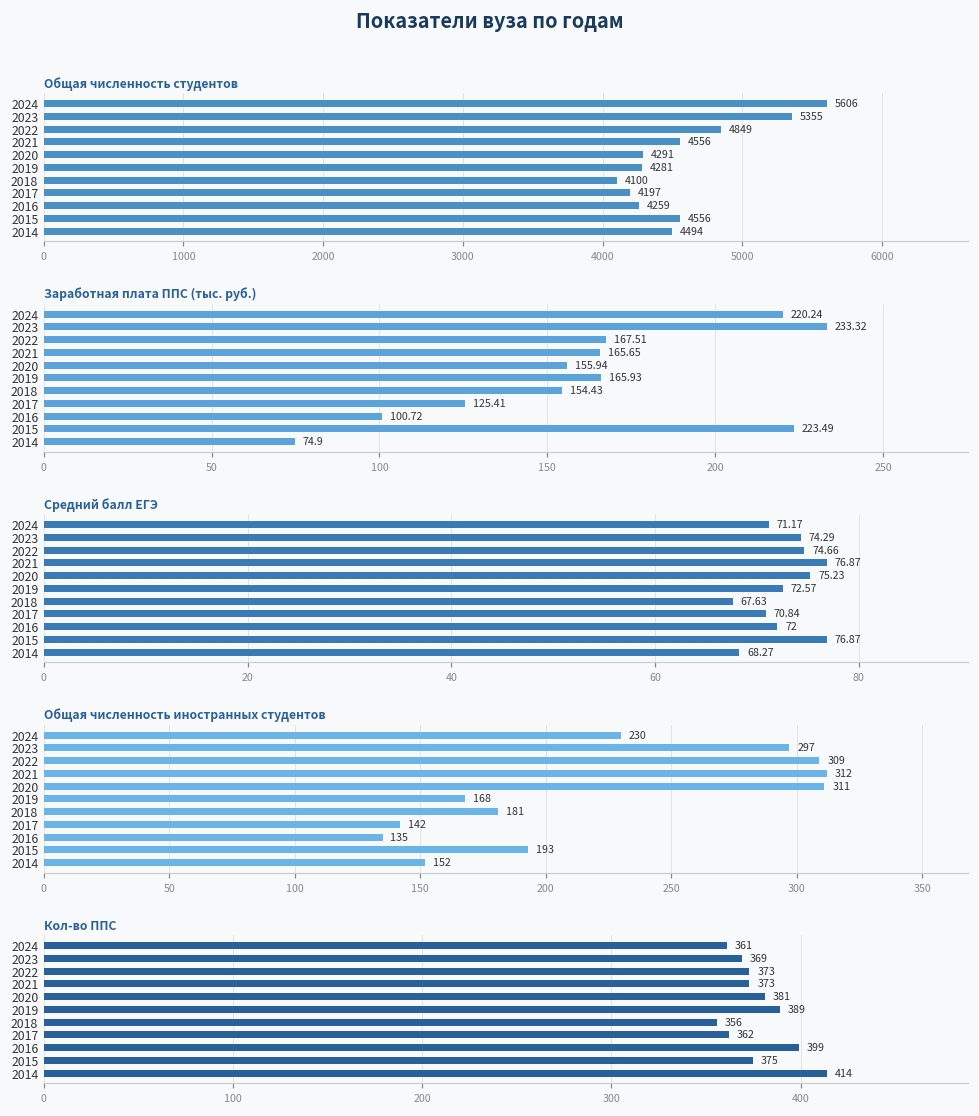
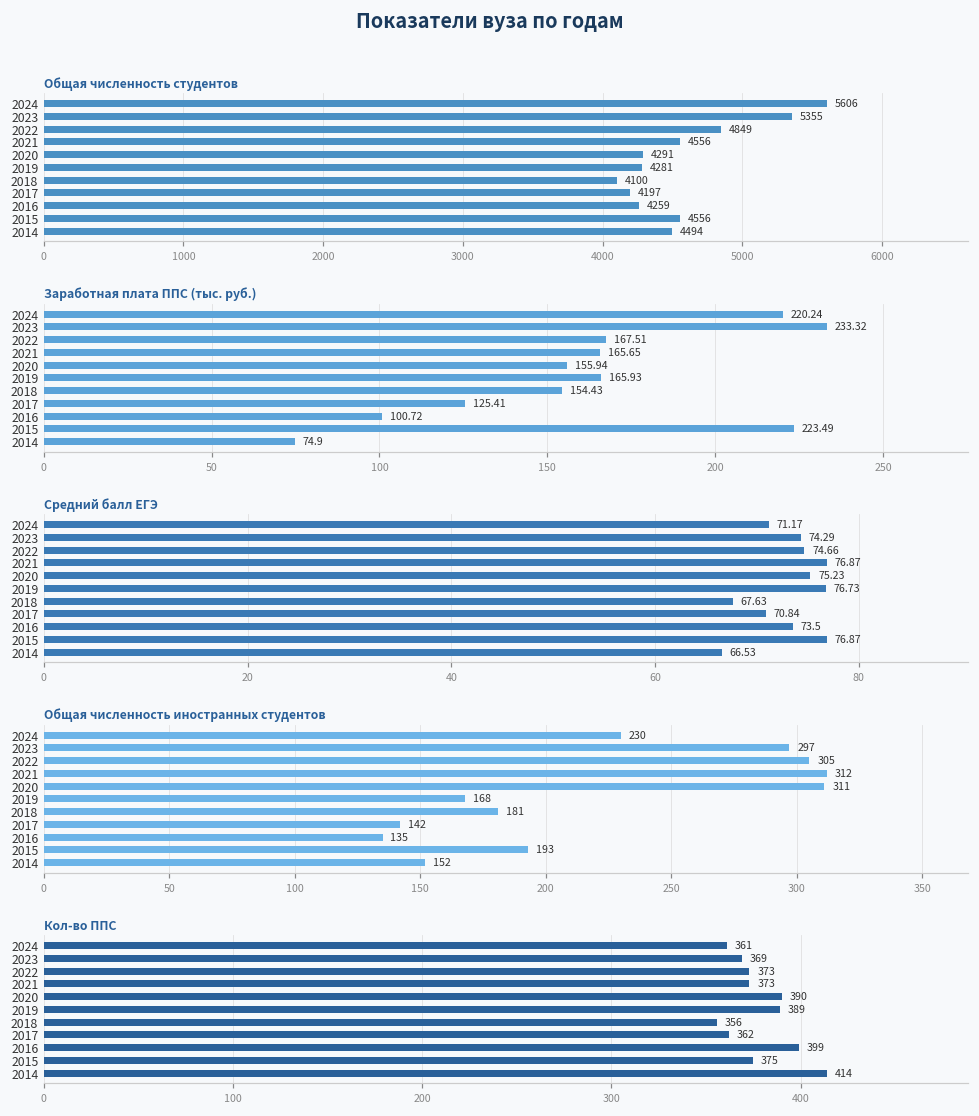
  {
    "Общая численность студентов": {
      "2024": 5606,
      "2023": 5355,
      "2022": 4849,
      "2021": 4556,
      "2020": 4291,
      "2019": 4281,
      "2018": 4100,
      "2017": 4197,
      "2016": 4259,
      "2015": 4556,
      "2014": 4494
    },
    "Заработная плата ППС (тыс. руб.)": {
      "2024": 220.24,
      "2023": 233.32,
      "2022": 167.51,
      "2021": 165.65,
      "2020": 155.94,
      "2019": 165.93,
      "2018": 154.43,
      "2017": 125.41,
      "2016": 100.72,
      "2015": 223.49,
      "2014": 74.9
    },
    "Средний балл ЕГЭ": {
      "2024": 71.17,
      "2023": 74.29,
      "2022": 74.66,
      "2021": 76.87,
      "2020": 75.23,
-     "2019": 72.57,
+     "2019": 76.73,
      "2018": 67.63,
      "2017": 70.84,
-     "2016": 72,
+     "2016": 73.5,
      "2015": 76.87,
-     "2014": 68.27
+     "2014": 66.53
    },
    "Общая численность иностранных студентов": {
      "2024": 230,
      "2023": 297,
-     "2022": 309,
+     "2022": 305,
      "2021": 312,
      "2020": 311,
      "2019": 168,
      "2018": 181,
      "2017": 142,
      "2016": 135,
      "2015": 193,
      "2014": 152
    },
    "Кол-во ППС": {
      "2024": 361,
      "2023": 369,
      "2022": 373,
      "2021": 373,
-     "2020": 381,
+     "2020": 390,
      "2019": 389,
      "2018": 356,
      "2017": 362,
      "2016": 399,
      "2015": 375,
      "2014": 414
    }
  }
